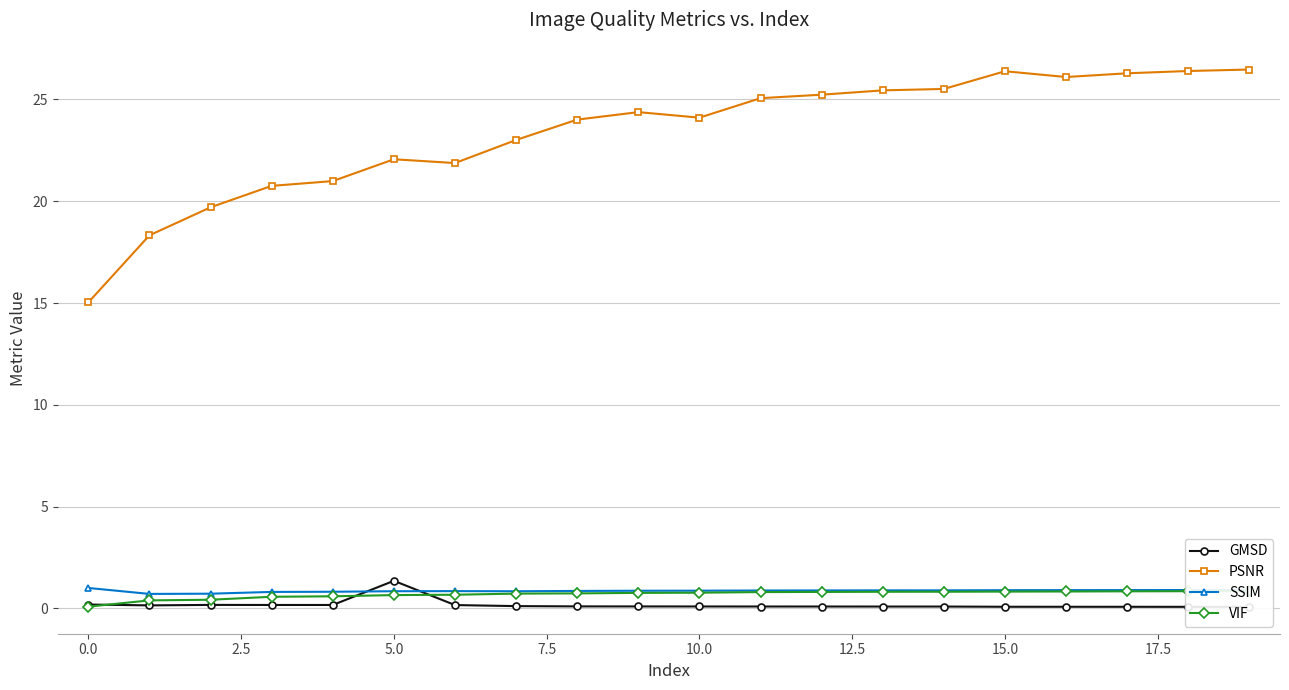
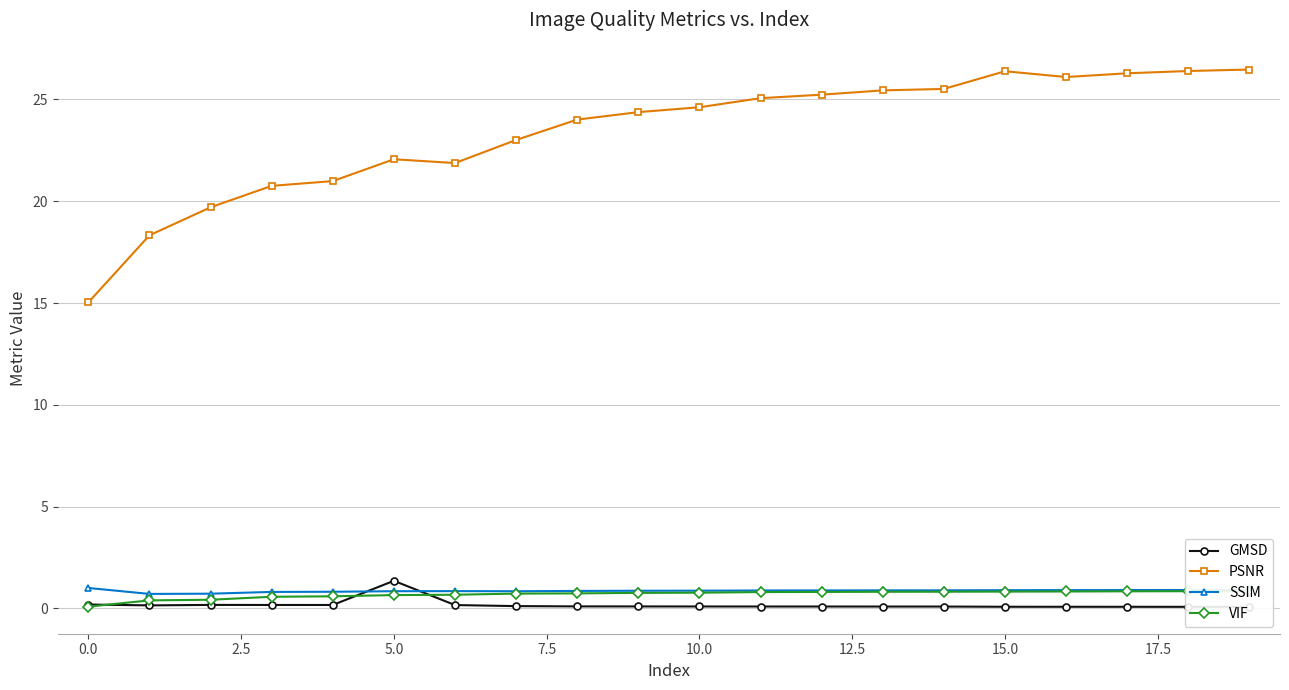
  {
    "GMSD": {
      "5.0": 1.4,
      "10.0": 0.1,
      "15.0": 0.1
    },
    "PSNR": {
      "0.0": 15.0,
      "5.0": 22.1,
-     "10.0": 24.1,
+     "10.0": 24.6,
      "15.0": 26.4
    },
    "SSIM": {
      "0.0": 1.0,
      "5.0": 0.8
    },
    "VIF": {
      "5.0": 0.7
    }
  }
